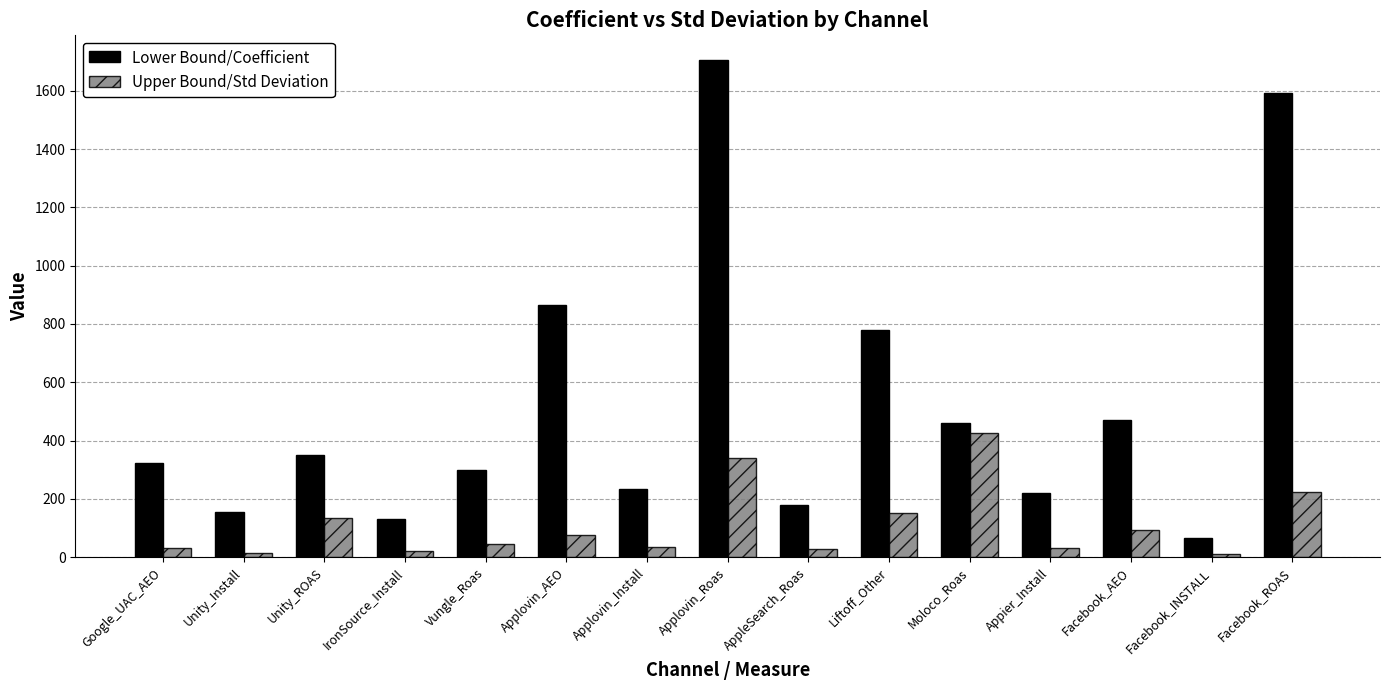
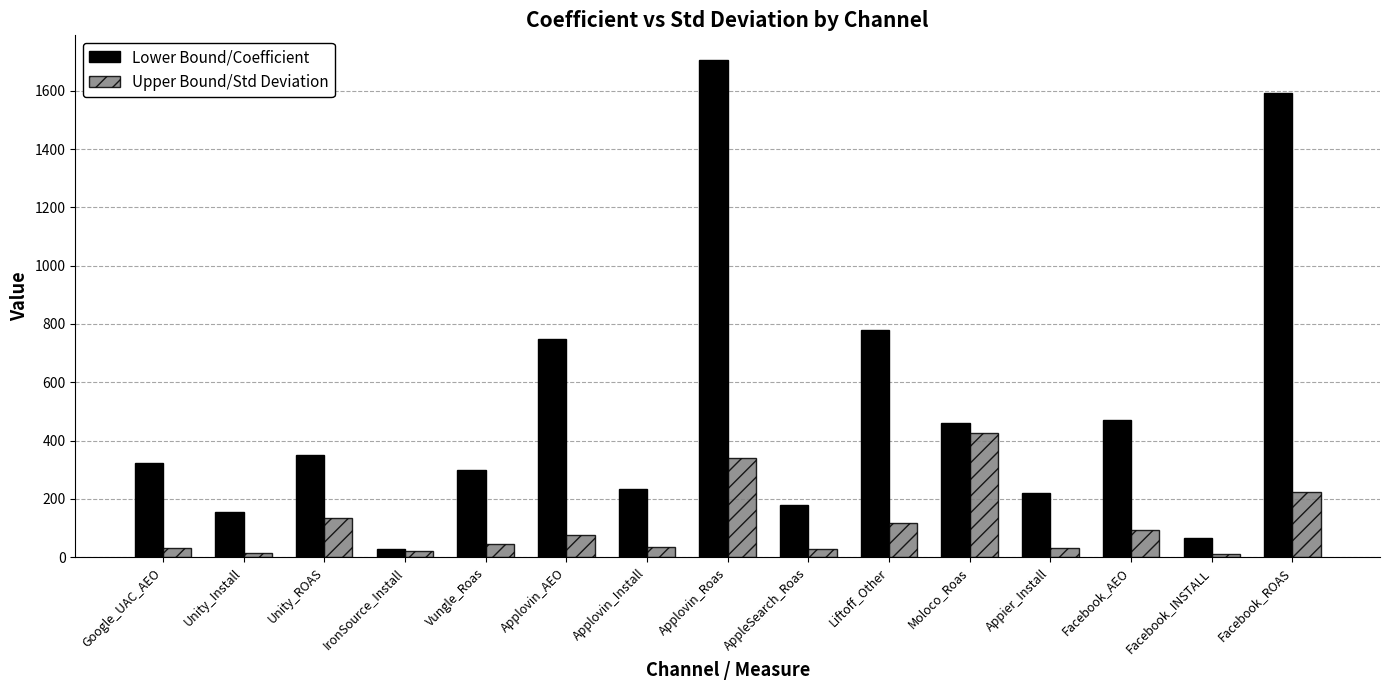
  {
    "Lower Bound/Coefficient": {
      "Google_UAC_AEO": 320,
      "Unity_Install": 160,
      "Unity_ROAS": 350,
-     "IronSource_Install": 130,
+     "IronSource_Install": 30,
      "Vungle_Roas": 300,
-     "Applovin_AEO": 860,
+     "Applovin_AEO": 750,
      "Applovin_Install": 230,
      "Applovin_Roas": 1710,
      "AppleSearch_Roas": 180,
      "Liftoff_Other": 780,
      "Moloco_Roas": 460,
      "Appier_Install": 220,
      "Facebook_AEO": 470,
      "Facebook_INSTALL": 70,
      "Facebook_ROAS": 1590
    },
    "Upper Bound/Std Deviation": {
      "Google_UAC_AEO": 30,
      "Unity_Install": 20,
      "Unity_ROAS": 130,
      "IronSource_Install": 20,
      "Vungle_Roas": 40,
      "Applovin_AEO": 70,
      "Applovin_Install": 40,
      "Applovin_Roas": 340,
      "AppleSearch_Roas": 30,
-     "Liftoff_Other": 150,
+     "Liftoff_Other": 120,
      "Moloco_Roas": 430,
      "Appier_Install": 30,
      "Facebook_AEO": 90,
      "Facebook_INSTALL": 10,
      "Facebook_ROAS": 230
    }
  }
